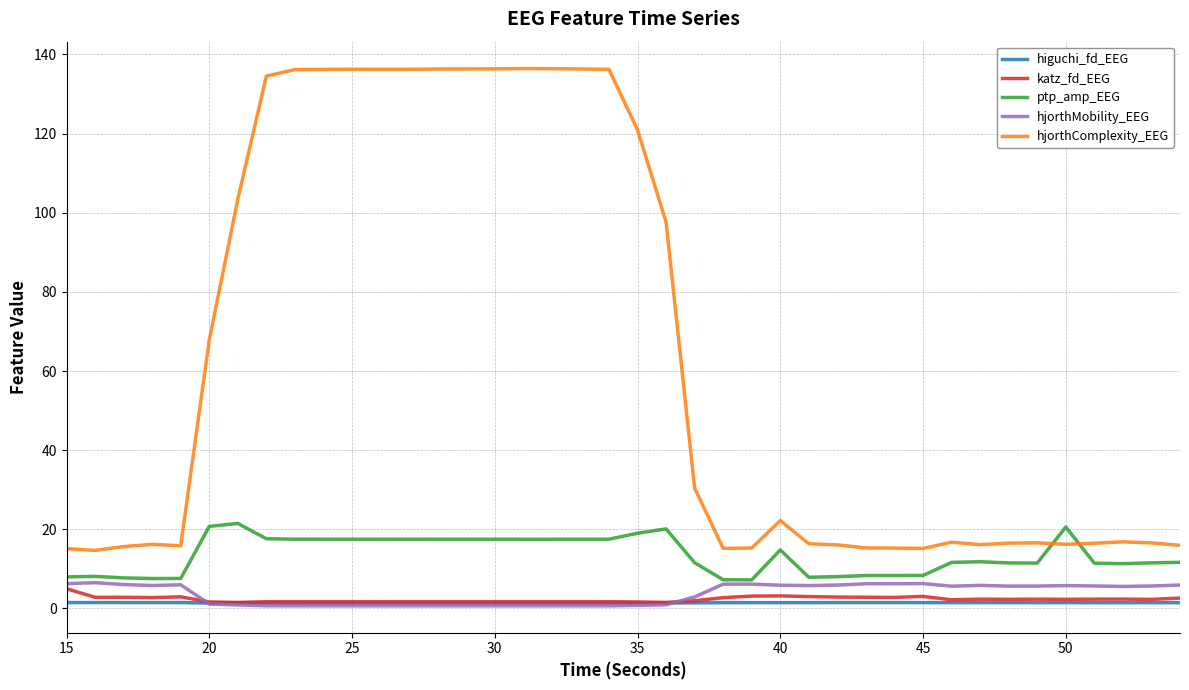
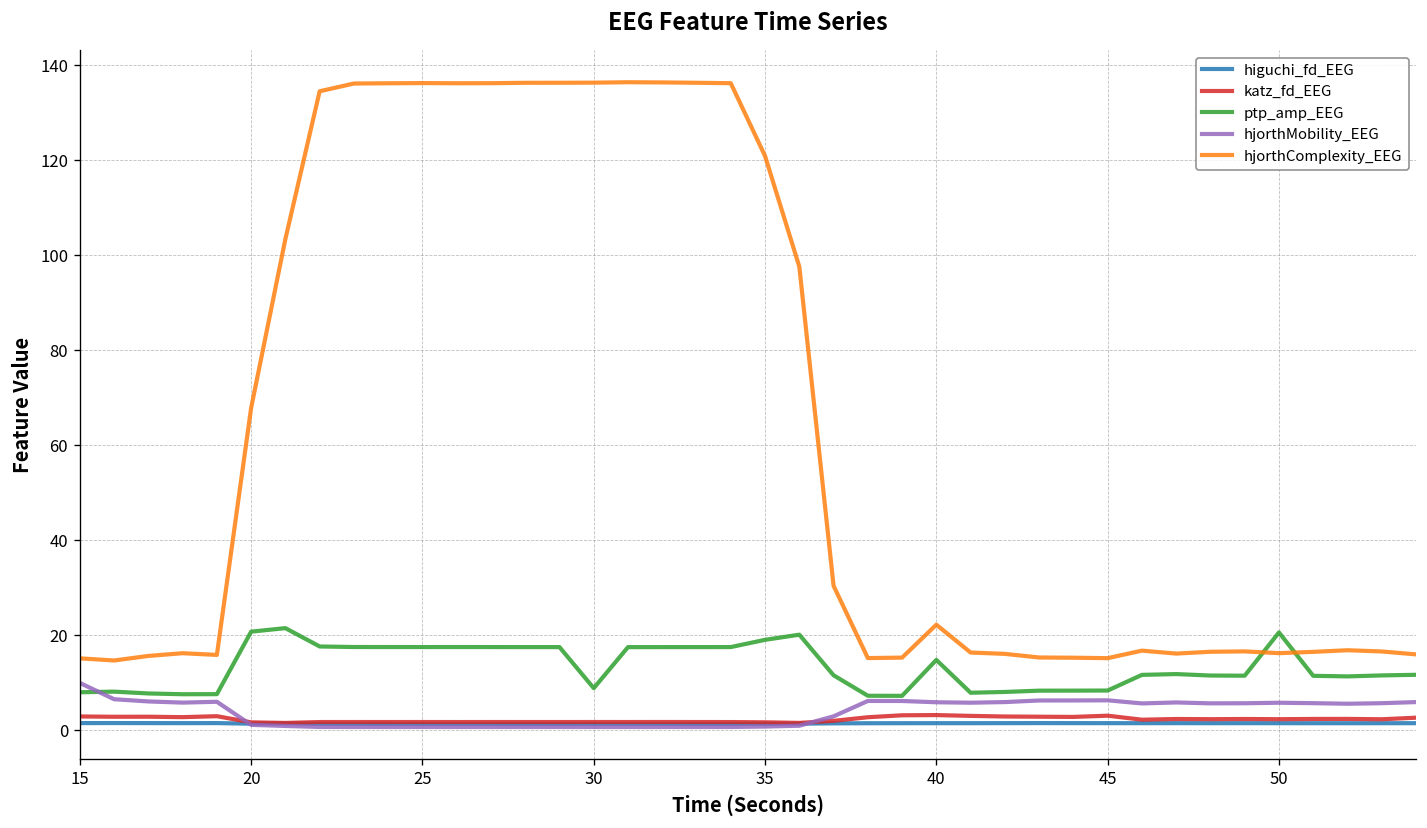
  {
    "higuchi_fd_EEG": {
      "15": 1,
      "40": 1,
      "45": 1,
      "50": 1
    },
    "katz_fd_EEG": {
-     "15": 5,
+     "15": 3,
      "40": 3,
      "45": 3,
      "50": 2
    },
    "ptp_amp_EEG": {
      "15": 8,
      "20": 21,
      "25": 17,
-     "30": 17,
+     "30": 9,
      "35": 19,
      "40": 15,
      "45": 8,
      "50": 21
    },
    "hjorthMobility_EEG": {
-     "15": 6,
+     "15": 10,
      "40": 6,
      "45": 6,
      "50": 6
    },
    "hjorthComplexity_EEG": {
      "15": 15,
      "20": 68,
      "25": 136,
      "30": 136,
      "35": 121,
      "40": 22,
      "45": 15,
      "50": 16
    }
  }
